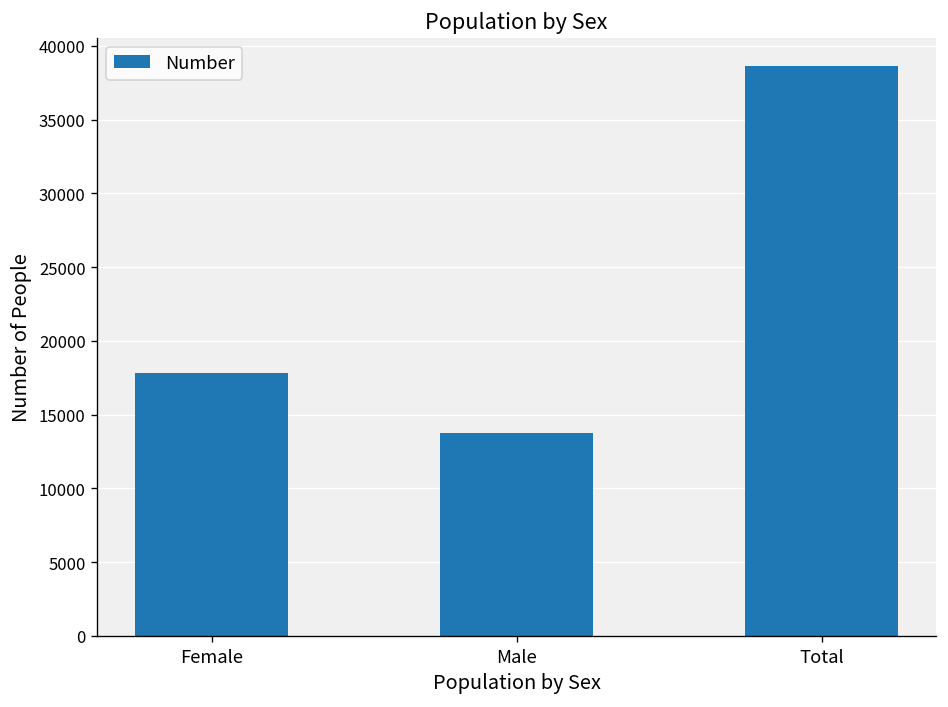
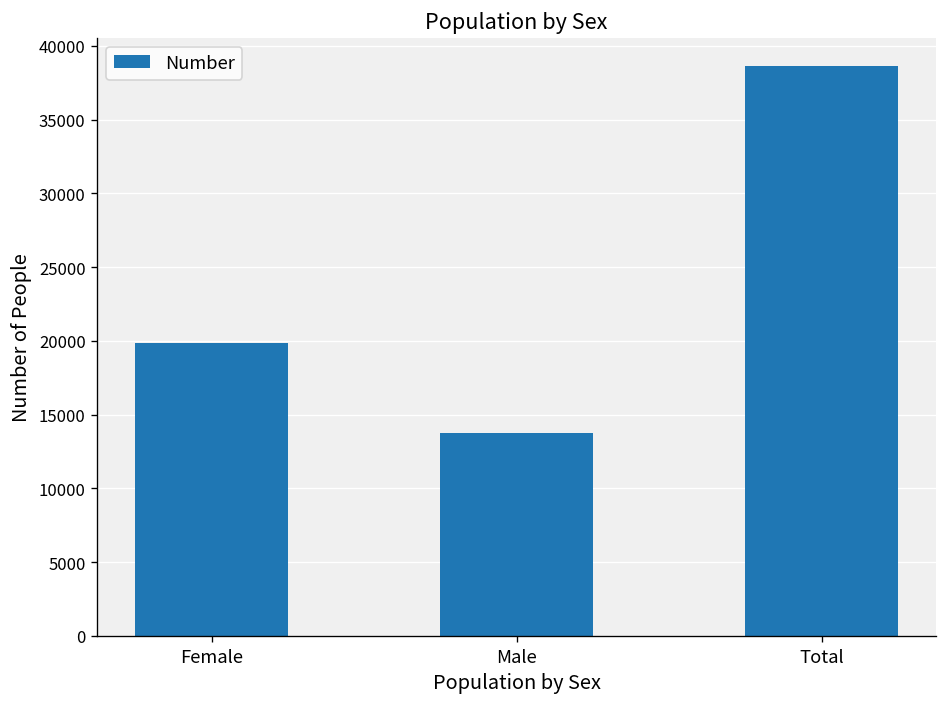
  {
-   "Female": 17800,
+   "Female": 19900,
    "Male": 13700,
    "Total": 38600
  }
